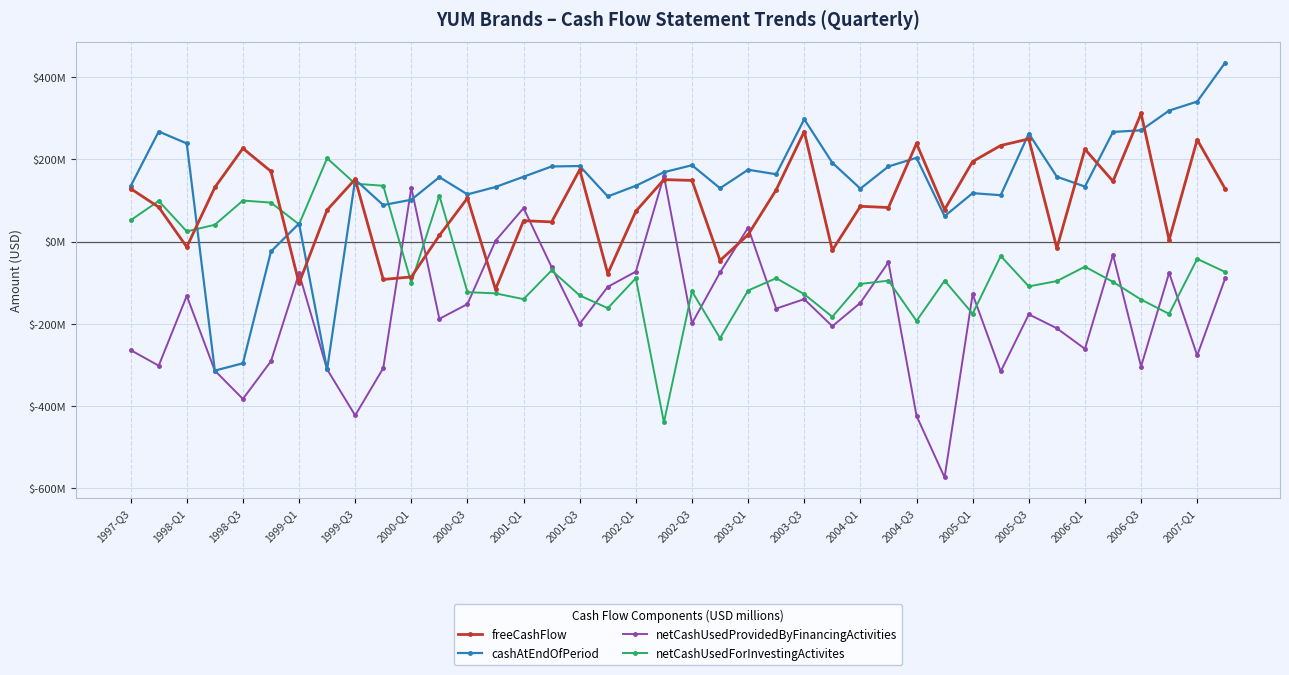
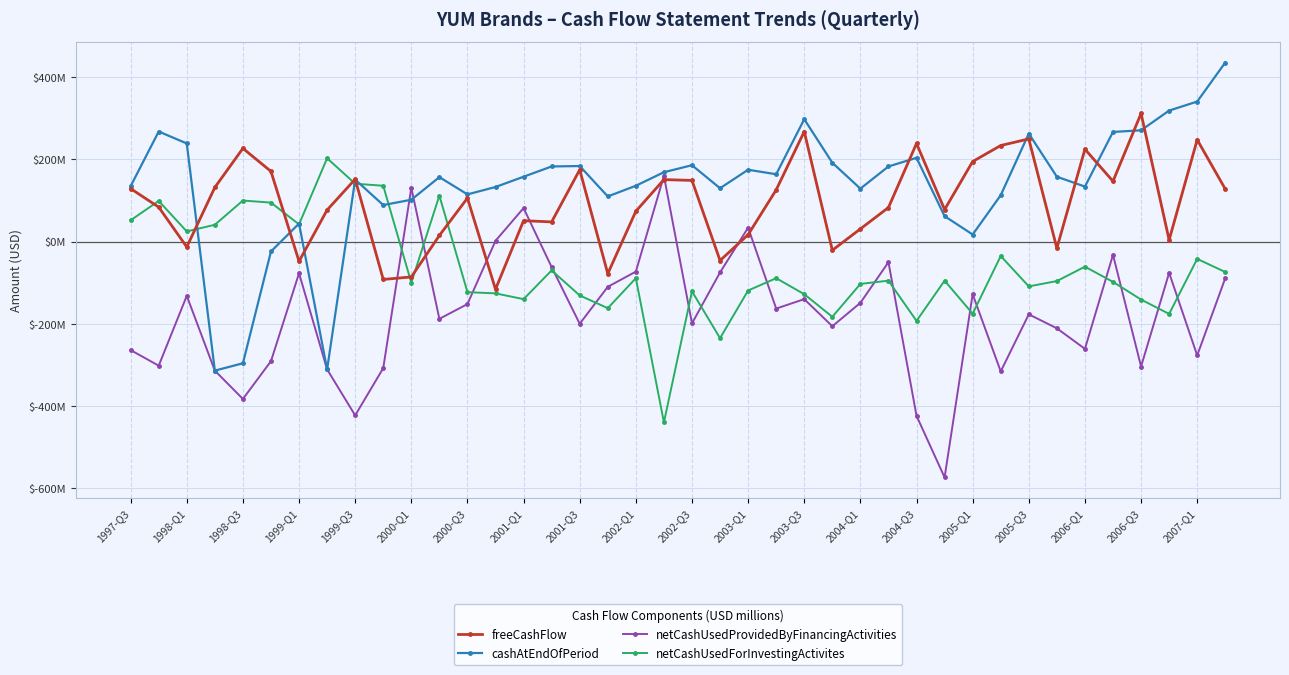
  {
    "freeCashFlow": {
      "1998-Q1": "$-10000000",
      "1998-Q3": "$230000000",
-     "1999-Q1": "$-100000000",
+     "1999-Q1": "$-50000000",
      "2000-Q1": "$-90000000",
      "2000-Q3": "$110000000",
      "2001-Q1": "$50000000",
      "2001-Q3": "$180000000",
      "2002-Q1": "$70000000",
      "2002-Q3": "$150000000",
      "2003-Q1": "$20000000",
      "2003-Q3": "$270000000",
-     "2004-Q1": "$90000000",
+     "2004-Q1": "$30000000",
      "2004-Q3": "$240000000",
      "2005-Q1": "$200000000",
      "2005-Q3": "$250000000",
      "2006-Q1": "$230000000",
      "2006-Q3": "$310000000",
      "2007-Q1": "$250000000"
    },
    "cashAtEndOfPeriod": {
      "1998-Q1": "$240000000",
      "1998-Q3": "$-300000000",
      "2000-Q1": "$100000000",
      "2000-Q3": "$120000000",
      "2001-Q1": "$160000000",
      "2001-Q3": "$180000000",
      "2002-Q1": "$140000000",
      "2002-Q3": "$190000000",
      "2003-Q1": "$180000000",
      "2003-Q3": "$300000000",
      "2004-Q1": "$130000000",
      "2004-Q3": "$200000000",
-     "2005-Q1": "$120000000",
+     "2005-Q1": "$20000000",
      "2005-Q3": "$260000000",
      "2006-Q1": "$130000000",
      "2006-Q3": "$270000000",
      "2007-Q1": "$340000000"
    },
    "netCashUsedProvidedByFinancingActivities": {
      "1997-Q3": "$-260000000",
      "1998-Q1": "$-130000000",
      "1998-Q3": "$-380000000",
      "1999-Q1": "$-80000000",
      "1999-Q3": "$-420000000",
      "2000-Q1": "$130000000",
      "2000-Q3": "$-150000000",
      "2001-Q1": "$80000000",
      "2001-Q3": "$-200000000",
      "2002-Q1": "$-70000000",
      "2002-Q3": "$-200000000",
      "2003-Q1": "$30000000",
      "2003-Q3": "$-140000000",
      "2004-Q1": "$-150000000",
      "2004-Q3": "$-420000000",
      "2005-Q1": "$-130000000",
      "2005-Q3": "$-180000000",
      "2006-Q1": "$-260000000",
      "2006-Q3": "$-300000000",
      "2007-Q1": "$-280000000"
    },
    "netCashUsedForInvestingActivites": {
      "1997-Q3": "$50000000",
      "1998-Q1": "$20000000",
      "1998-Q3": "$100000000",
      "1999-Q3": "$140000000",
      "2000-Q1": "$-100000000",
      "2000-Q3": "$-120000000",
      "2001-Q1": "$-140000000",
      "2001-Q3": "$-130000000",
      "2002-Q1": "$-90000000",
      "2002-Q3": "$-120000000",
      "2003-Q1": "$-120000000",
      "2003-Q3": "$-130000000",
      "2004-Q1": "$-100000000",
      "2004-Q3": "$-190000000",
      "2005-Q1": "$-180000000",
      "2005-Q3": "$-110000000",
      "2006-Q1": "$-60000000",
      "2006-Q3": "$-140000000",
      "2007-Q1": "$-40000000"
    }
  }
